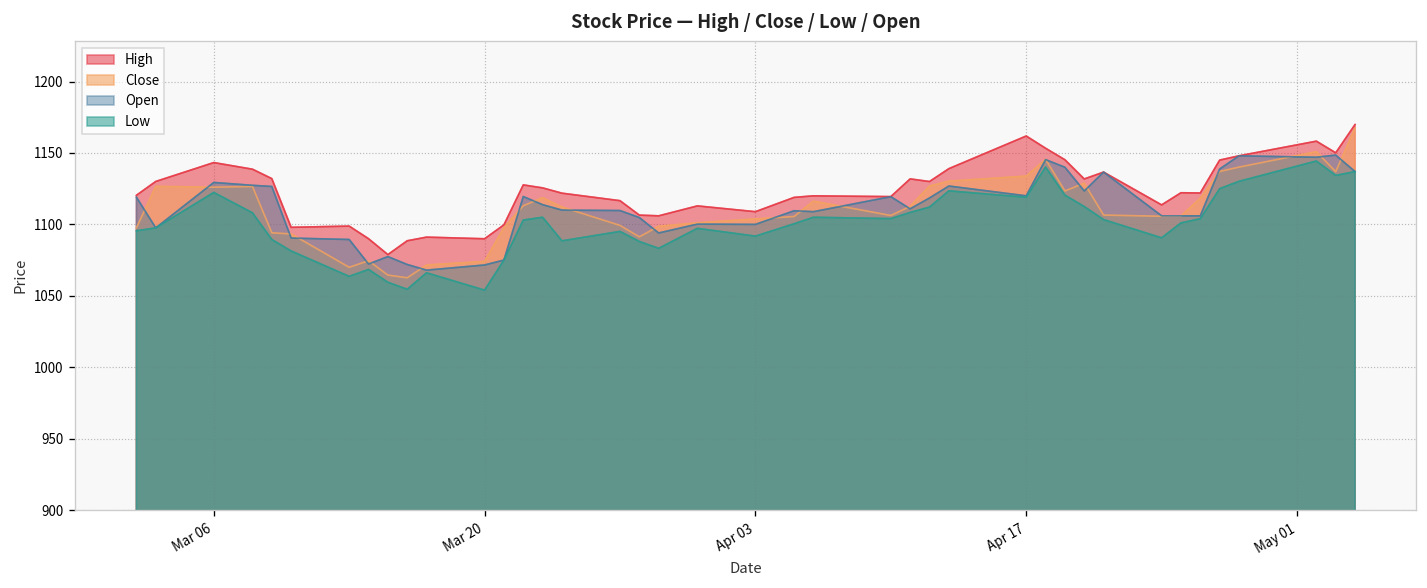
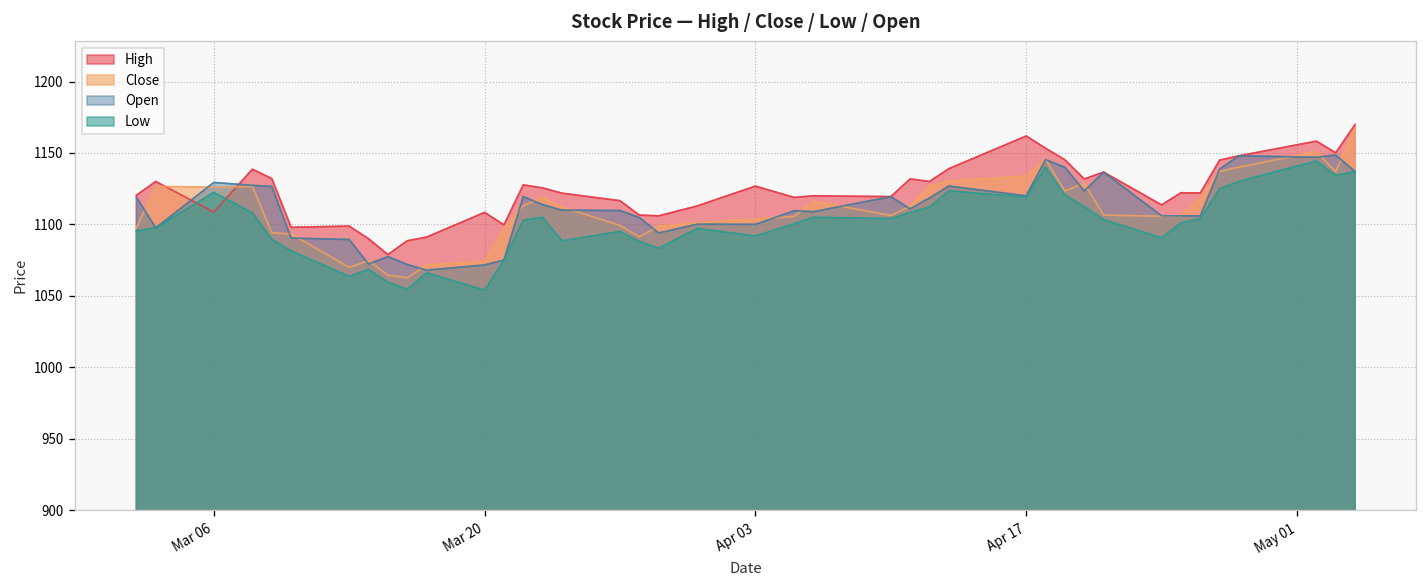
  {
    "High": {
-     "Mar 06": 1143,
-     "Mar 20": 1090,
-     "Apr 03": 1109,
+     "Mar 06": 1109,
+     "Mar 20": 1108,
+     "Apr 03": 1127,
      "Apr 17": 1162
    },
    "Close": {
      "Mar 06": 1126,
      "Mar 20": 1074,
      "Apr 03": 1104,
      "Apr 17": 1134
    }
  }
